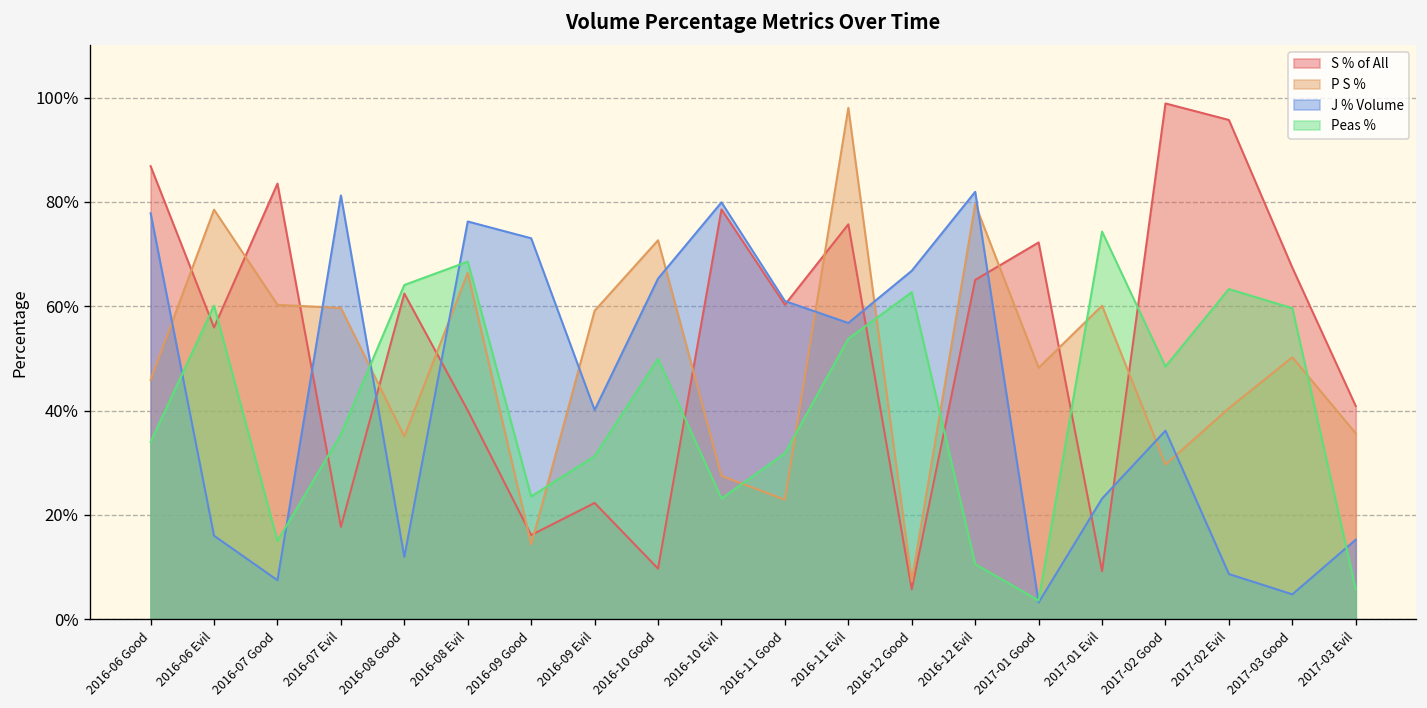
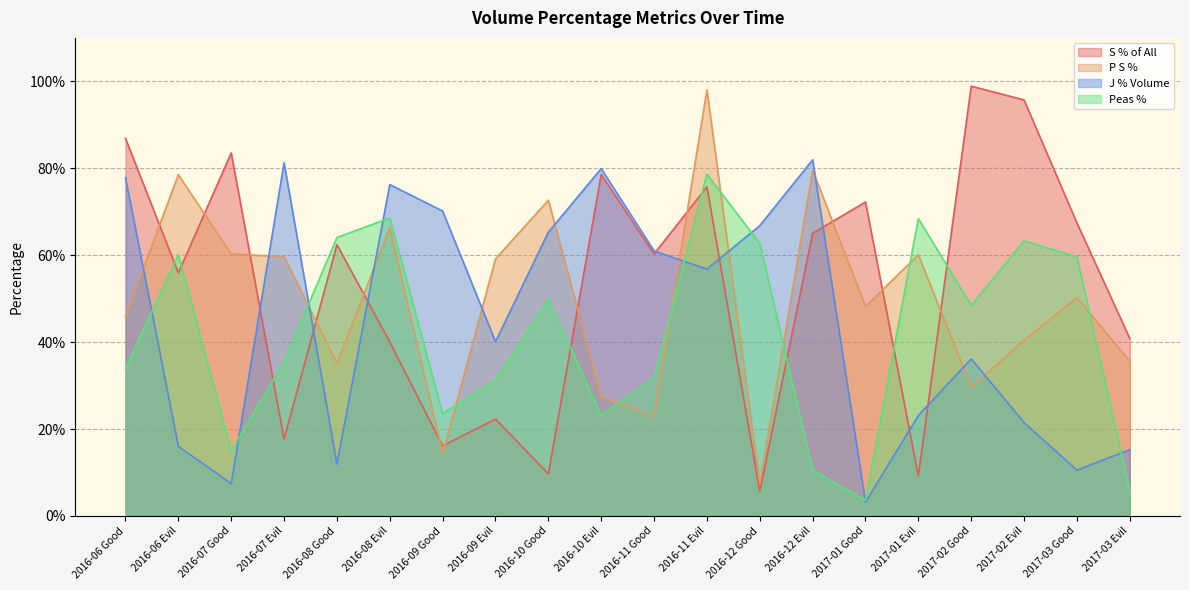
  {
    "J % Volume": {
      "2016-06 Good": "78%",
      "2016-06 Evil": "16%",
      "2016-07 Good": "7%",
      "2016-07 Evil": "81%",
      "2016-08 Good": "12%",
      "2016-08 Evil": "76%",
-     "2016-09 Good": "73%",
+     "2016-09 Good": "70%",
      "2016-09 Evil": "40%",
      "2016-10 Good": "65%",
      "2016-10 Evil": "80%",
      "2016-11 Good": "61%",
      "2016-11 Evil": "57%",
      "2016-12 Good": "67%",
      "2016-12 Evil": "82%",
      "2017-01 Evil": "23%",
      "2017-02 Good": "36%",
-     "2017-02 Evil": "9%",
-     "2017-03 Good": "5%",
+     "2017-02 Evil": "21%",
+     "2017-03 Good": "11%",
      "2017-03 Evil": "15%"
    },
    "Peas %": {
      "2016-06 Good": "34%",
      "2016-06 Evil": "60%",
      "2016-07 Good": "15%",
      "2016-07 Evil": "35%",
      "2016-08 Good": "64%",
      "2016-08 Evil": "69%",
      "2016-09 Good": "24%",
      "2016-09 Evil": "31%",
      "2016-10 Good": "50%",
      "2016-10 Evil": "23%",
      "2016-11 Good": "32%",
-     "2016-11 Evil": "54%",
+     "2016-11 Evil": "79%",
      "2016-12 Good": "63%",
      "2016-12 Evil": "11%",
-     "2017-01 Evil": "74%",
+     "2017-01 Evil": "68%",
      "2017-02 Good": "48%",
      "2017-02 Evil": "63%",
      "2017-03 Good": "60%",
      "2017-03 Evil": "6%"
    }
  }
